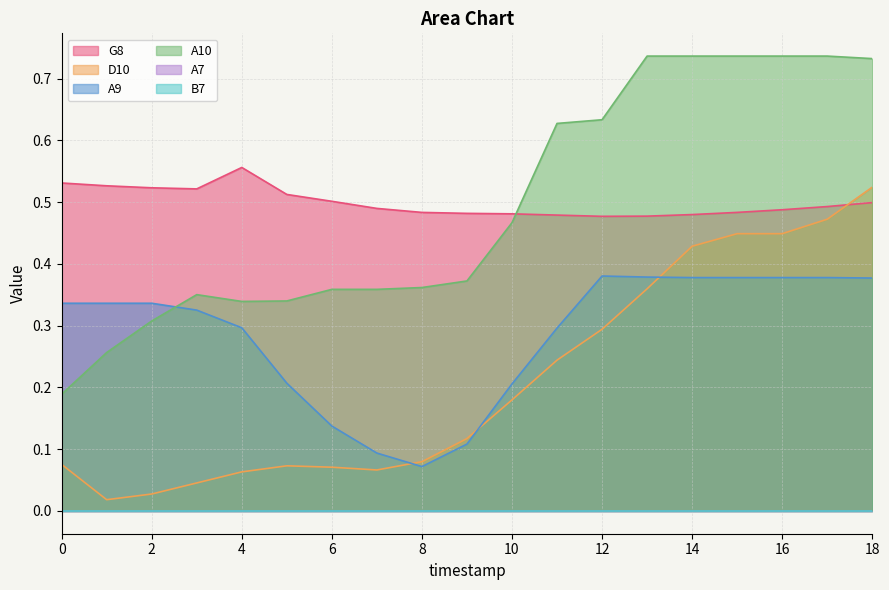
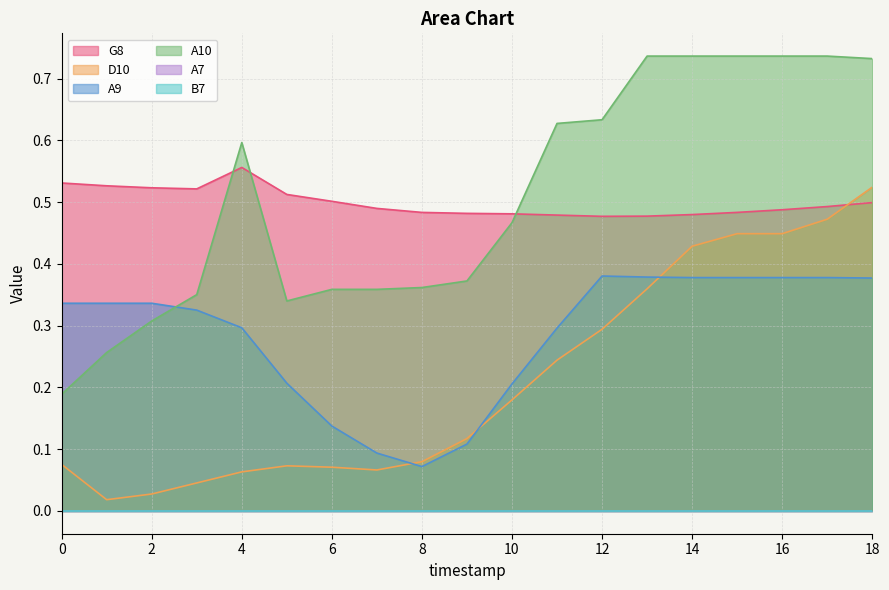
  {
    "G8": {
      "0": 0.53,
      "2": 0.52,
      "4": 0.56,
      "6": 0.50,
      "8": 0.48,
      "10": 0.48,
      "12": 0.48,
      "14": 0.48,
      "16": 0.49,
      "18": 0.50
    },
    "D10": {
      "0": 0.08,
      "2": 0.03,
      "4": 0.06,
      "6": 0.07,
      "8": 0.08,
      "10": 0.18,
      "12": 0.29,
      "14": 0.43,
      "16": 0.45,
      "18": 0.52
    },
    "A10": {
      "0": 0.19,
      "2": 0.31,
-     "4": 0.34,
+     "4": 0.60,
      "6": 0.36,
      "8": 0.36,
      "10": 0.47,
      "12": 0.63,
      "14": 0.74,
      "16": 0.74,
      "18": 0.73
    }
  }
